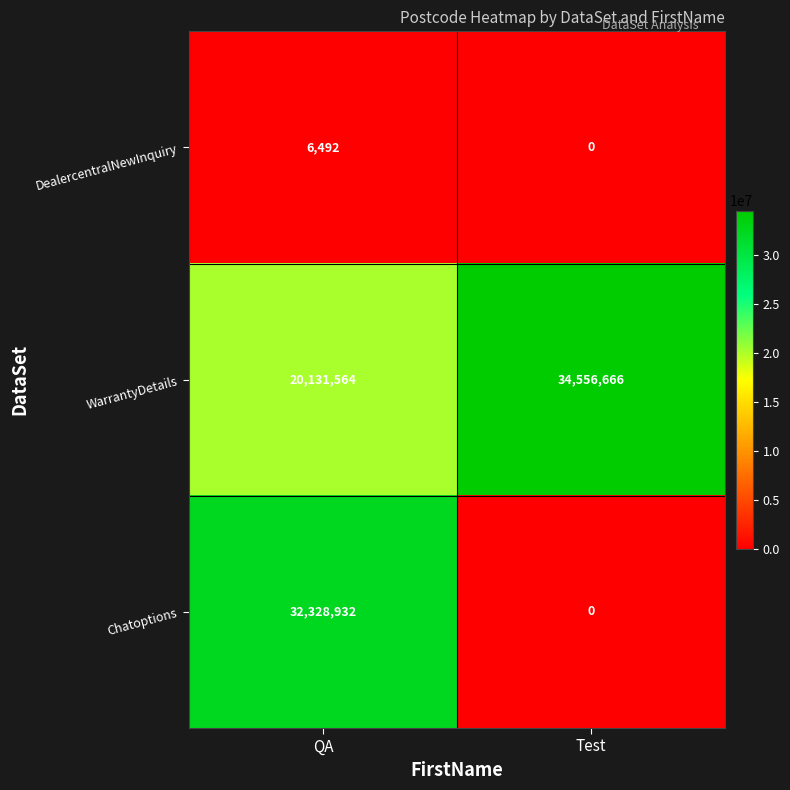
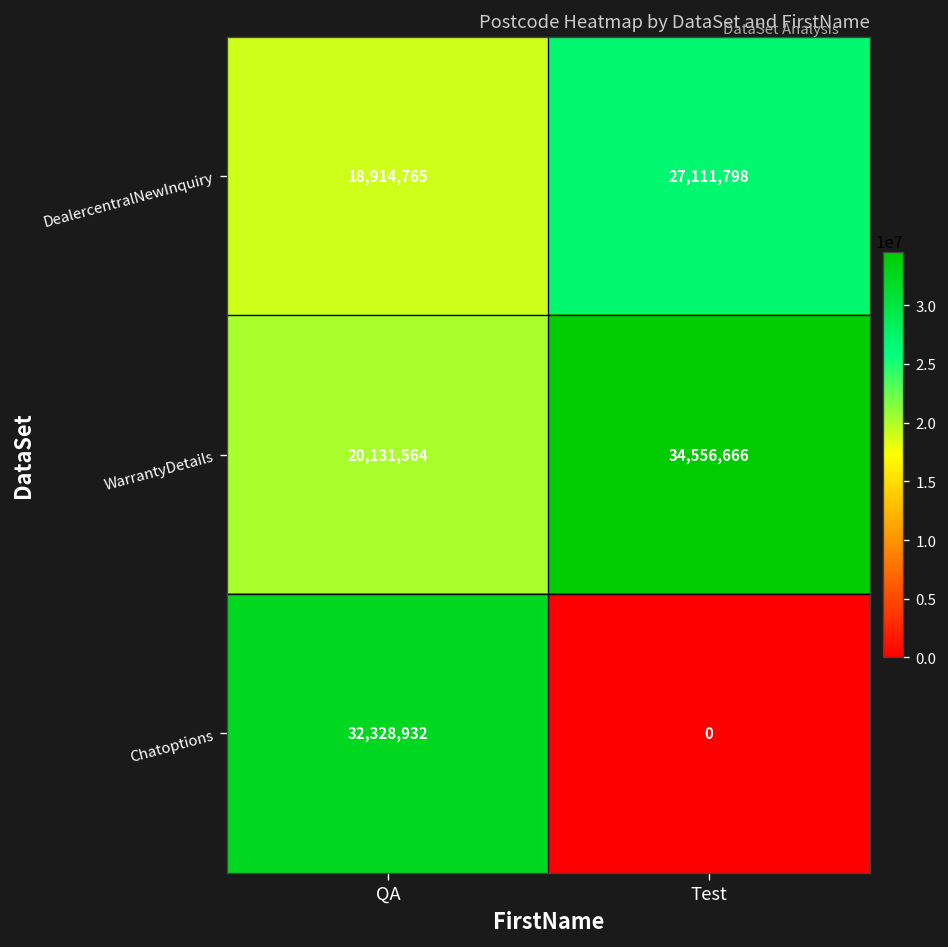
  {
    "DealercentralNewInquiry": {
-     "QA": "6,492",
-     "Test": "0"
+     "QA": "18,914,765",
+     "Test": "27,111,798"
    },
    "WarrantyDetails": {
      "QA": "20,131,564",
      "Test": "34,556,666"
    },
    "Chatoptions": {
      "QA": "32,328,932",
      "Test": "0"
    }
  }
